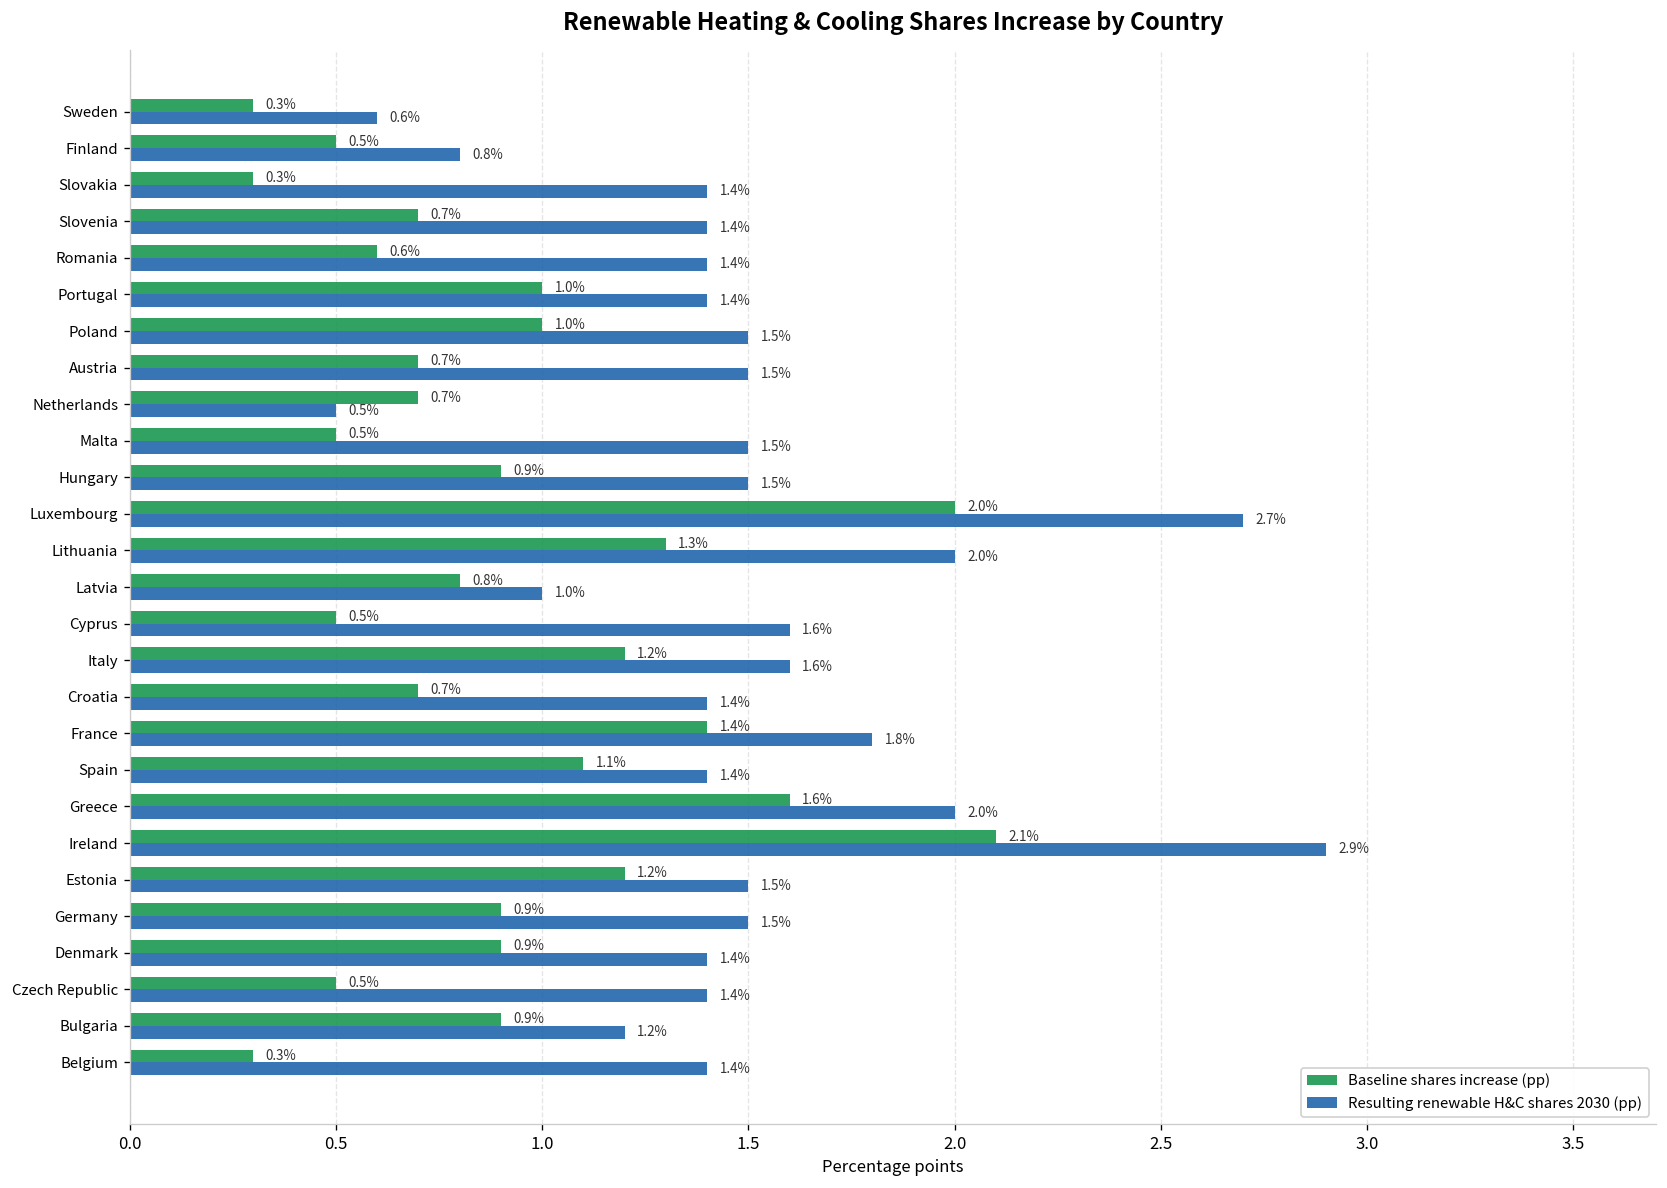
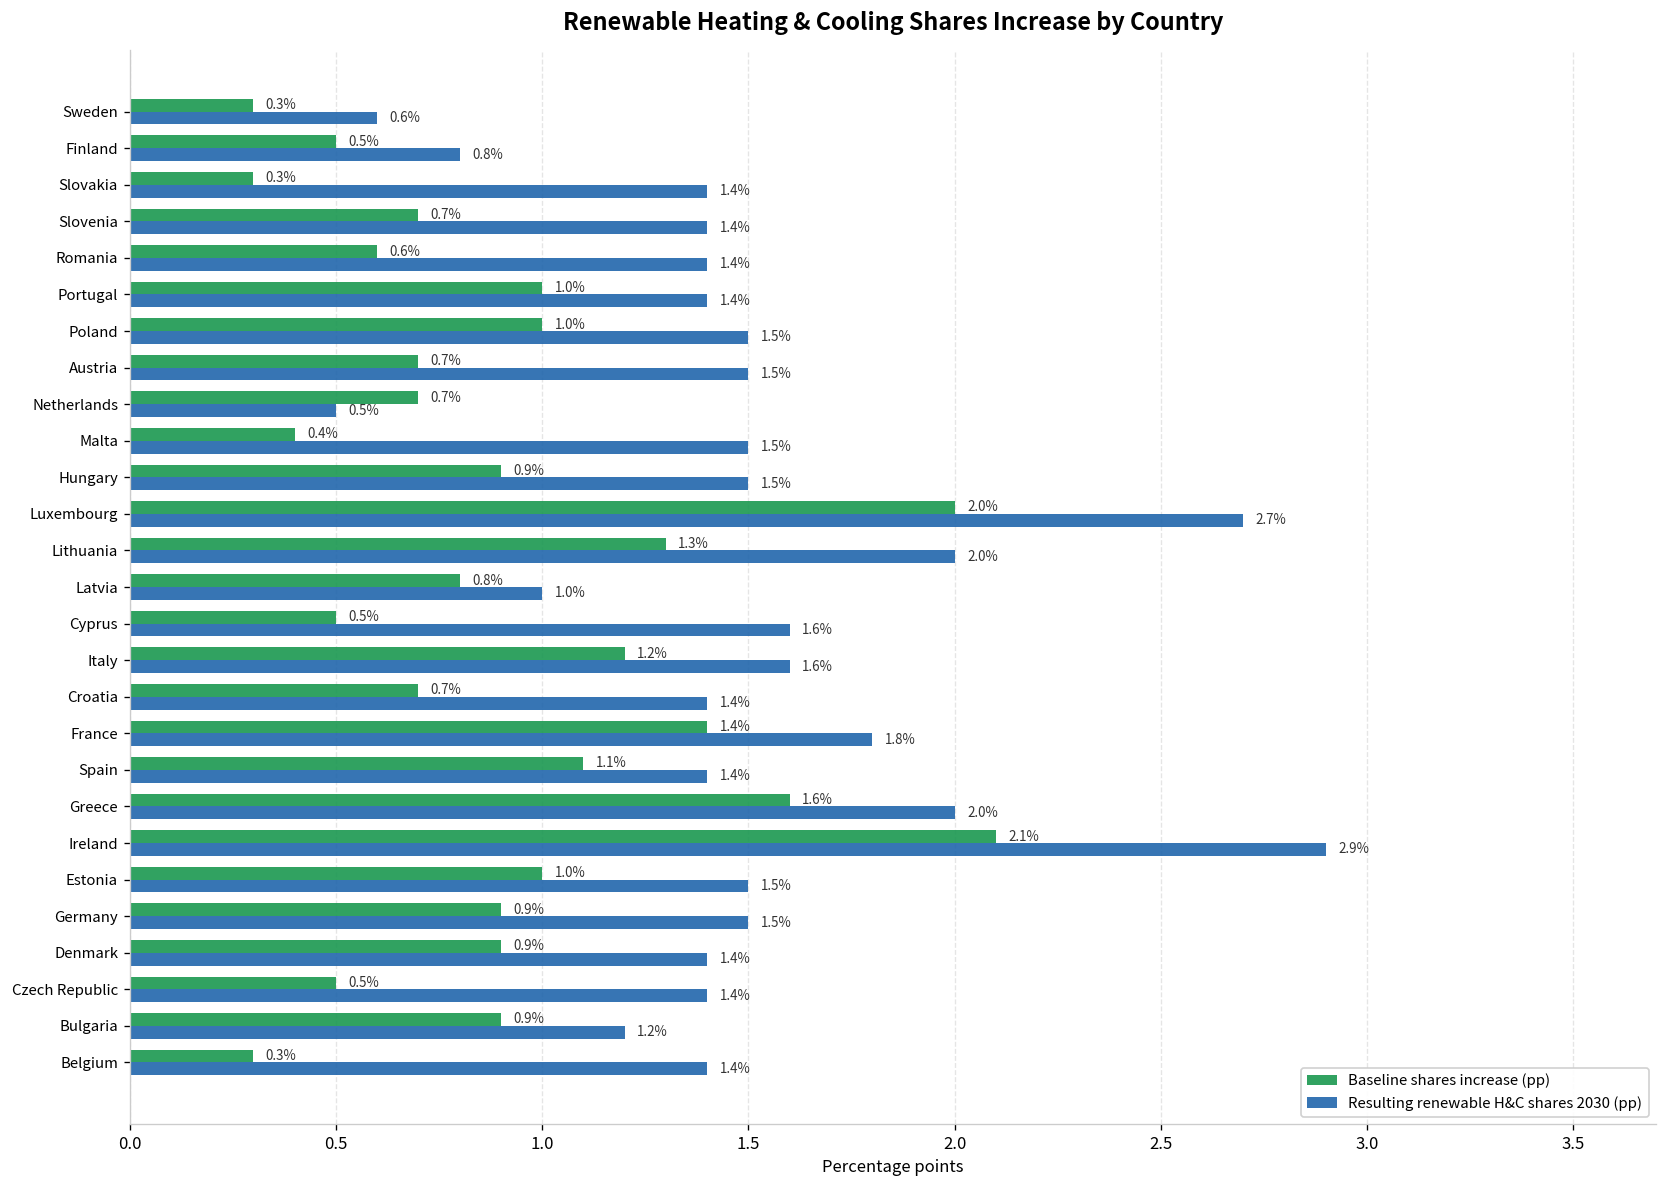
  {
    "Baseline shares increase (pp)": {
      "Sweden": "0.3%",
      "Finland": "0.5%",
      "Slovakia": "0.3%",
      "Slovenia": "0.7%",
      "Romania": "0.6%",
      "Portugal": "1.0%",
      "Poland": "1.0%",
      "Austria": "0.7%",
      "Netherlands": "0.7%",
-     "Malta": "0.5%",
+     "Malta": "0.4%",
      "Hungary": "0.9%",
      "Luxembourg": "2.0%",
      "Lithuania": "1.3%",
      "Latvia": "0.8%",
      "Cyprus": "0.5%",
      "Italy": "1.2%",
      "Croatia": "0.7%",
      "France": "1.4%",
      "Spain": "1.1%",
      "Greece": "1.6%",
      "Ireland": "2.1%",
-     "Estonia": "1.2%",
+     "Estonia": "1.0%",
      "Germany": "0.9%",
      "Denmark": "0.9%",
      "Czech Republic": "0.5%",
      "Bulgaria": "0.9%",
      "Belgium": "0.3%"
    },
    "Resulting renewable H&C shares 2030 (pp)": {
      "Sweden": "0.6%",
      "Finland": "0.8%",
      "Slovakia": "1.4%",
      "Slovenia": "1.4%",
      "Romania": "1.4%",
      "Portugal": "1.4%",
      "Poland": "1.5%",
      "Austria": "1.5%",
      "Netherlands": "0.5%",
      "Malta": "1.5%",
      "Hungary": "1.5%",
      "Luxembourg": "2.7%",
      "Lithuania": "2.0%",
      "Latvia": "1.0%",
      "Cyprus": "1.6%",
      "Italy": "1.6%",
      "Croatia": "1.4%",
      "France": "1.8%",
      "Spain": "1.4%",
      "Greece": "2.0%",
      "Ireland": "2.9%",
      "Estonia": "1.5%",
      "Germany": "1.5%",
      "Denmark": "1.4%",
      "Czech Republic": "1.4%",
      "Bulgaria": "1.2%",
      "Belgium": "1.4%"
    }
  }
